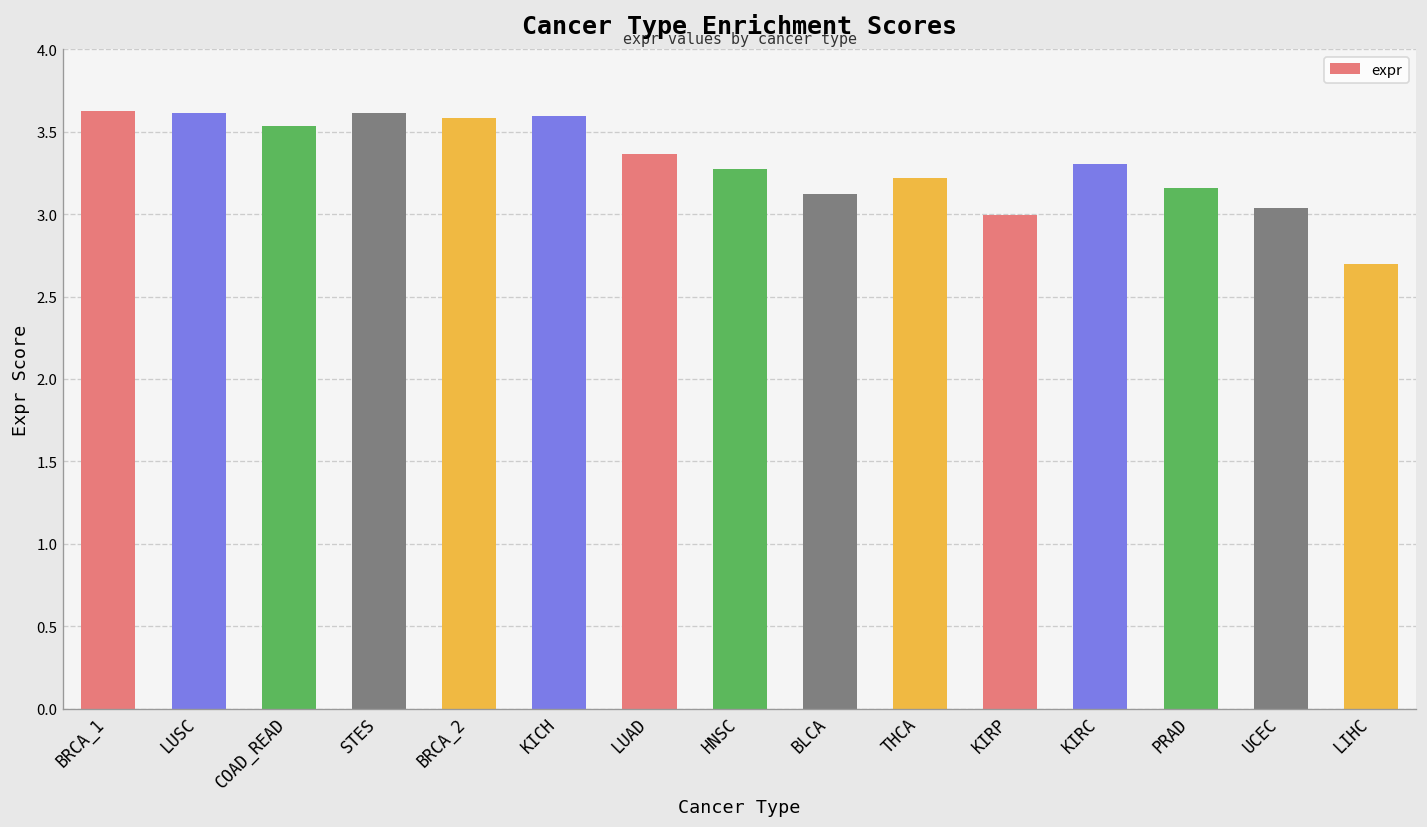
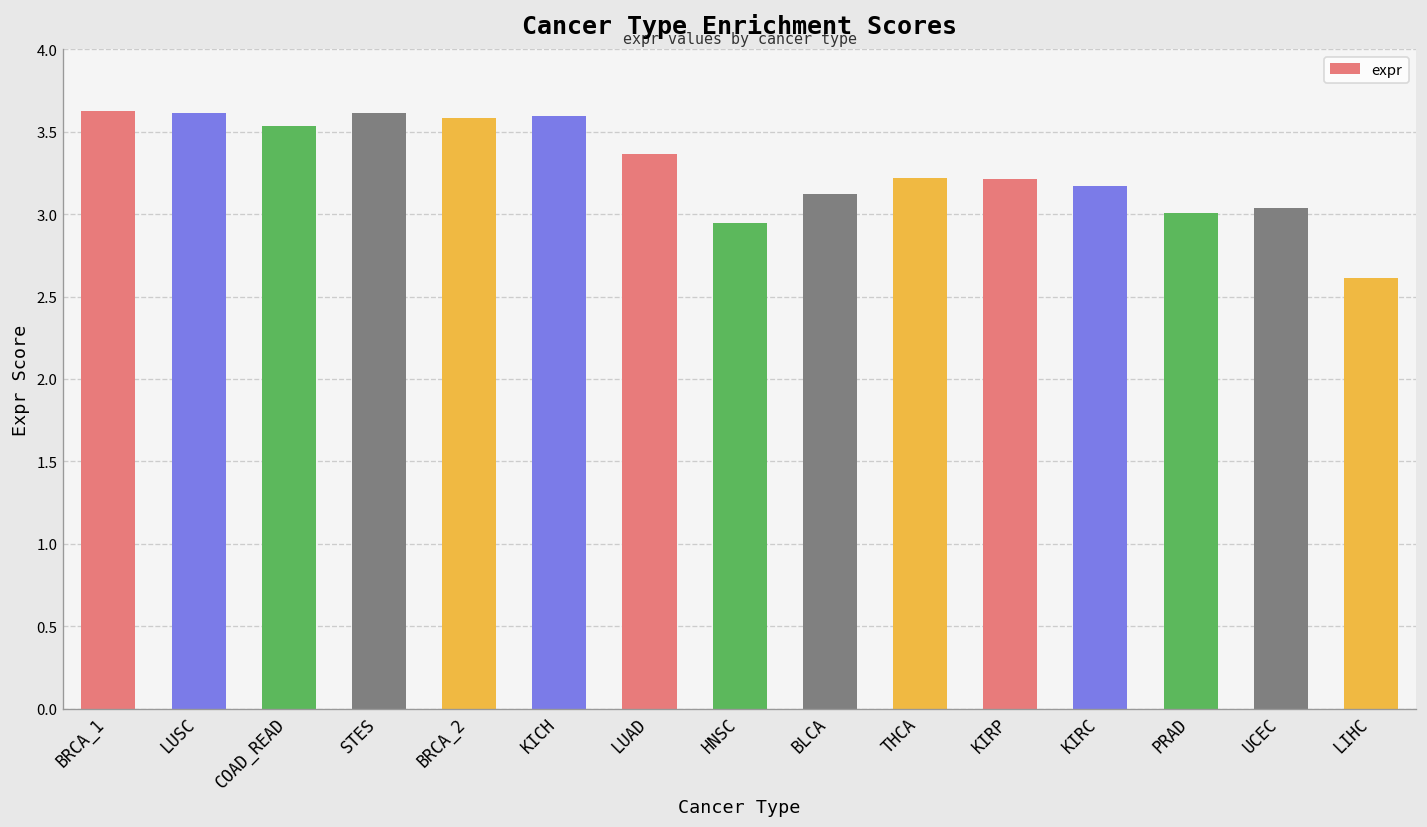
  {
    "BRCA_1": 3.62,
    "LUSC": 3.61,
    "COAD_READ": 3.54,
    "STES": 3.61,
    "BRCA_2": 3.58,
    "KICH": 3.60,
    "LUAD": 3.37,
-   "HNSC": 3.27,
+   "HNSC": 2.95,
    "BLCA": 3.12,
    "THCA": 3.22,
-   "KIRP": 3.00,
-   "KIRC": 3.30,
-   "PRAD": 3.16,
+   "KIRP": 3.21,
+   "KIRC": 3.17,
+   "PRAD": 3.01,
    "UCEC": 3.04,
-   "LIHC": 2.70
+   "LIHC": 2.61
  }
